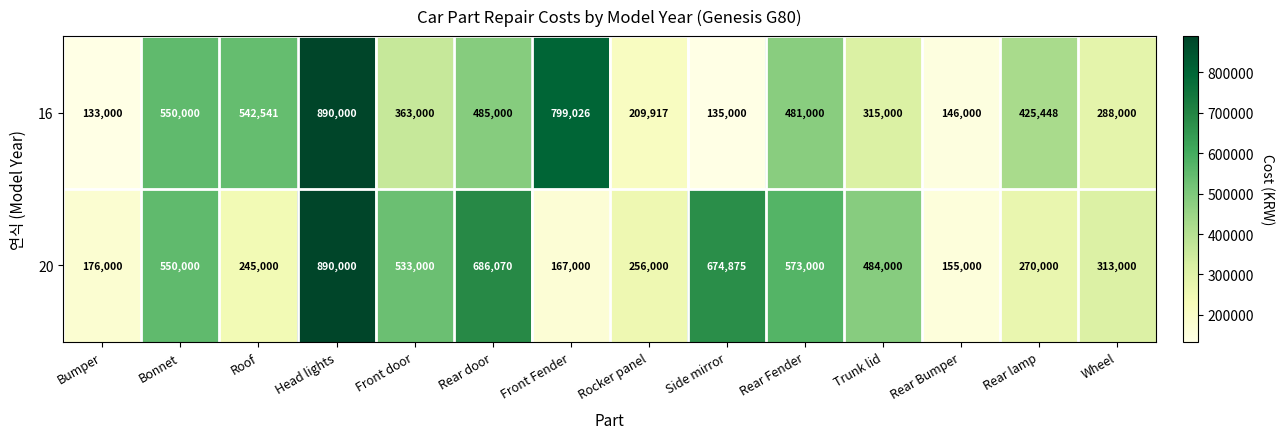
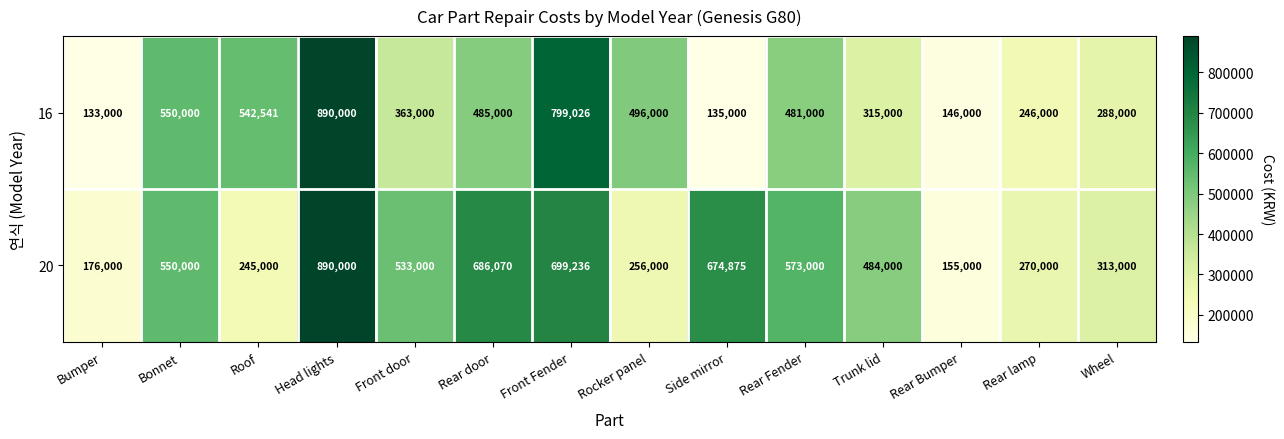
  {
    "16": {
      "Bumper": "133,000",
      "Bonnet": "550,000",
      "Roof": "542,541",
      "Head lights": "890,000",
      "Front door": "363,000",
      "Rear door": "485,000",
      "Front Fender": "799,026",
-     "Rocker panel": "209,917",
+     "Rocker panel": "496,000",
      "Side mirror": "135,000",
      "Rear Fender": "481,000",
      "Trunk lid": "315,000",
      "Rear Bumper": "146,000",
-     "Rear lamp": "425,448",
+     "Rear lamp": "246,000",
      "Wheel": "288,000"
    },
    "20": {
      "Bumper": "176,000",
      "Bonnet": "550,000",
      "Roof": "245,000",
      "Head lights": "890,000",
      "Front door": "533,000",
      "Rear door": "686,070",
-     "Front Fender": "167,000",
+     "Front Fender": "699,236",
      "Rocker panel": "256,000",
      "Side mirror": "674,875",
      "Rear Fender": "573,000",
      "Trunk lid": "484,000",
      "Rear Bumper": "155,000",
      "Rear lamp": "270,000",
      "Wheel": "313,000"
    }
  }
